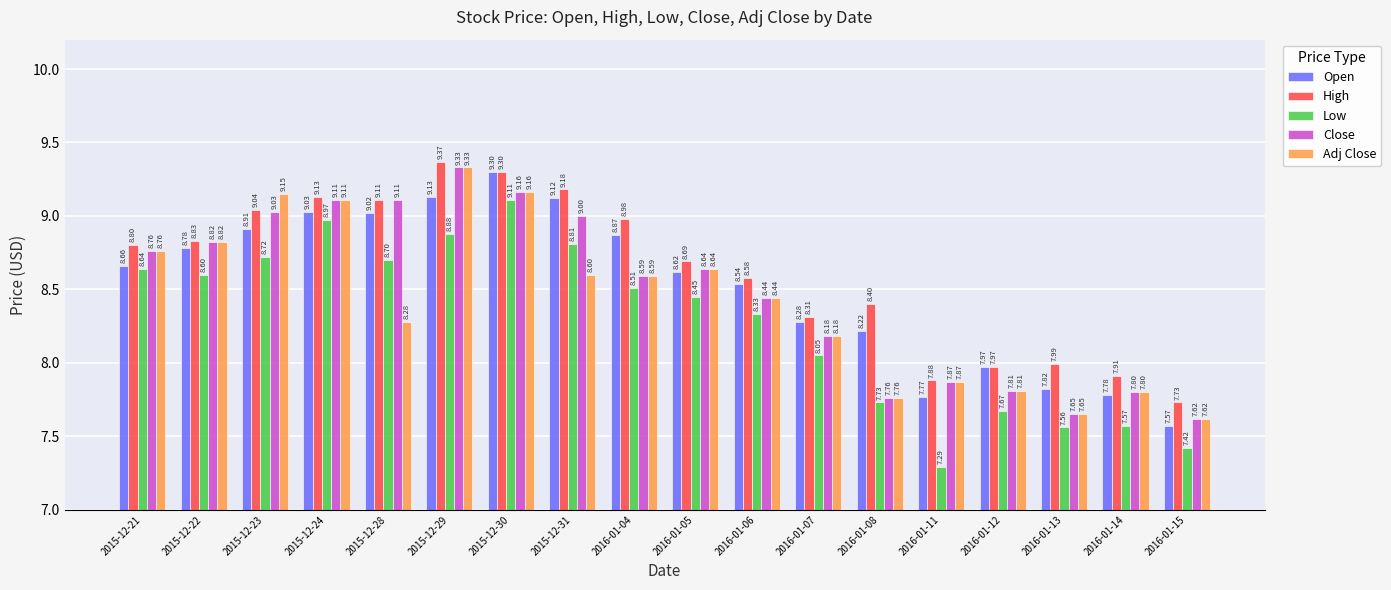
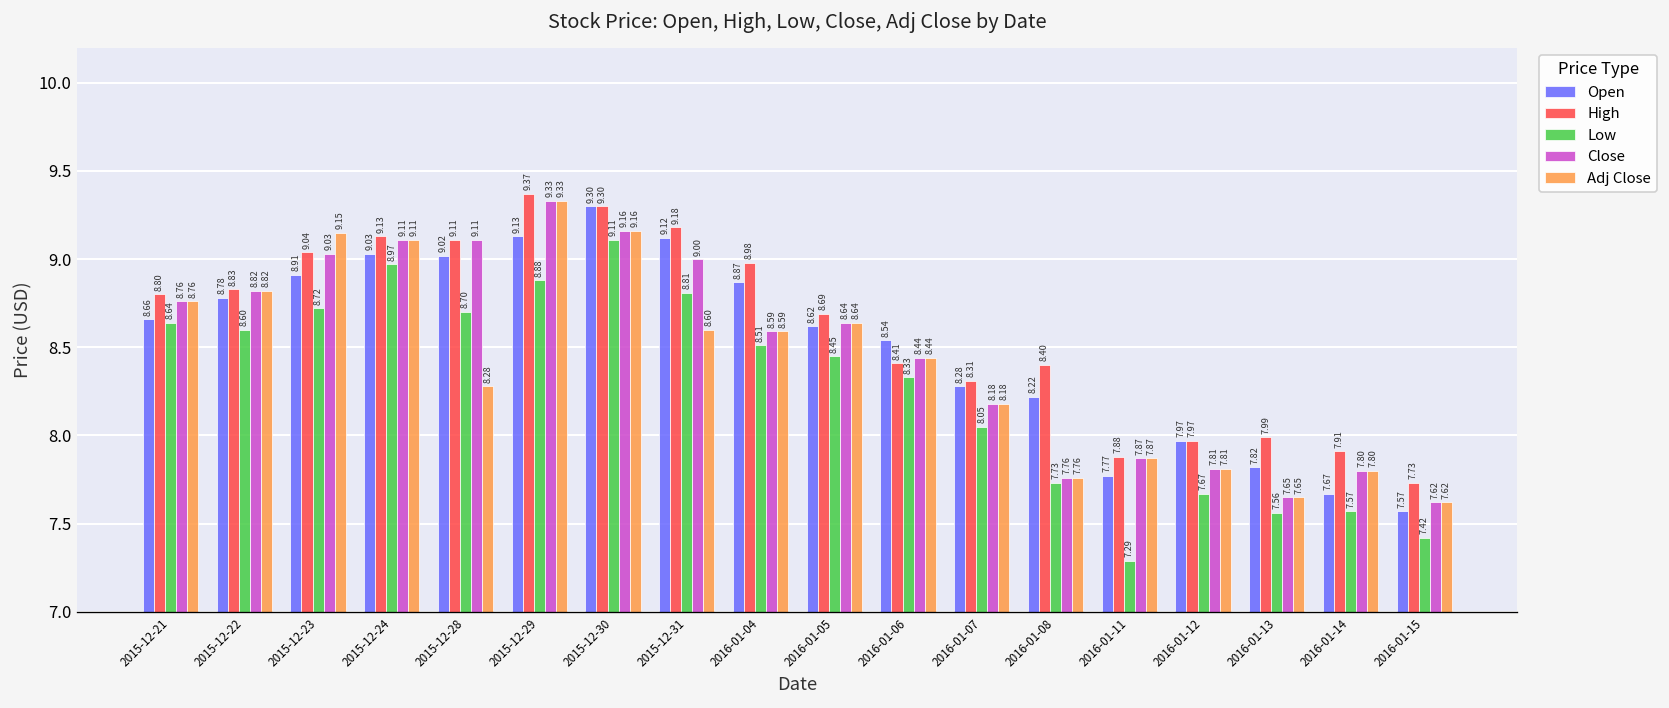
  {
    "Open": {
      "2015-12-21": 8.66,
      "2015-12-22": 8.78,
      "2015-12-23": 8.91,
      "2015-12-24": 9.03,
      "2015-12-28": 9.02,
      "2015-12-29": 9.13,
      "2015-12-30": 9.30,
      "2015-12-31": 9.12,
      "2016-01-04": 8.87,
      "2016-01-05": 8.62,
      "2016-01-06": 8.54,
      "2016-01-07": 8.28,
      "2016-01-08": 8.22,
      "2016-01-11": 7.77,
      "2016-01-12": 7.97,
      "2016-01-13": 7.82,
-     "2016-01-14": 7.78,
+     "2016-01-14": 7.67,
      "2016-01-15": 7.57
    },
    "High": {
      "2015-12-21": 8.80,
      "2015-12-22": 8.83,
      "2015-12-23": 9.04,
      "2015-12-24": 9.13,
      "2015-12-28": 9.11,
      "2015-12-29": 9.37,
      "2015-12-30": 9.30,
      "2015-12-31": 9.18,
      "2016-01-04": 8.98,
      "2016-01-05": 8.69,
-     "2016-01-06": 8.58,
+     "2016-01-06": 8.41,
      "2016-01-07": 8.31,
      "2016-01-08": 8.40,
      "2016-01-11": 7.88,
      "2016-01-12": 7.97,
      "2016-01-13": 7.99,
      "2016-01-14": 7.91,
      "2016-01-15": 7.73
    },
    "Low": {
      "2015-12-21": 8.64,
      "2015-12-22": 8.60,
      "2015-12-23": 8.72,
      "2015-12-24": 8.97,
      "2015-12-28": 8.70,
      "2015-12-29": 8.88,
      "2015-12-30": 9.11,
      "2015-12-31": 8.81,
      "2016-01-04": 8.51,
      "2016-01-05": 8.45,
      "2016-01-06": 8.33,
      "2016-01-07": 8.05,
      "2016-01-08": 7.73,
      "2016-01-11": 7.29,
      "2016-01-12": 7.67,
      "2016-01-13": 7.56,
      "2016-01-14": 7.57,
      "2016-01-15": 7.42
    },
    "Close": {
      "2015-12-21": 8.76,
      "2015-12-22": 8.82,
      "2015-12-23": 9.03,
      "2015-12-24": 9.11,
      "2015-12-28": 9.11,
      "2015-12-29": 9.33,
      "2015-12-30": 9.16,
      "2015-12-31": 9.00,
      "2016-01-04": 8.59,
      "2016-01-05": 8.64,
      "2016-01-06": 8.44,
      "2016-01-07": 8.18,
      "2016-01-08": 7.76,
      "2016-01-11": 7.87,
      "2016-01-12": 7.81,
      "2016-01-13": 7.65,
      "2016-01-14": 7.80,
      "2016-01-15": 7.62
    },
    "Adj Close": {
      "2015-12-21": 8.76,
      "2015-12-22": 8.82,
      "2015-12-23": 9.15,
      "2015-12-24": 9.11,
      "2015-12-28": 8.28,
      "2015-12-29": 9.33,
      "2015-12-30": 9.16,
      "2015-12-31": 8.60,
      "2016-01-04": 8.59,
      "2016-01-05": 8.64,
      "2016-01-06": 8.44,
      "2016-01-07": 8.18,
      "2016-01-08": 7.76,
      "2016-01-11": 7.87,
      "2016-01-12": 7.81,
      "2016-01-13": 7.65,
      "2016-01-14": 7.80,
      "2016-01-15": 7.62
    }
  }
